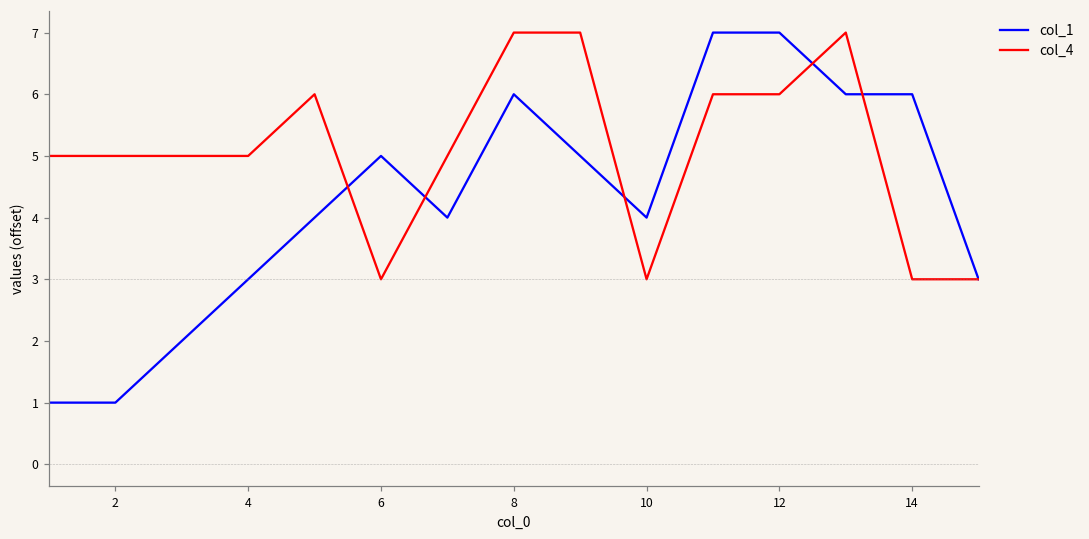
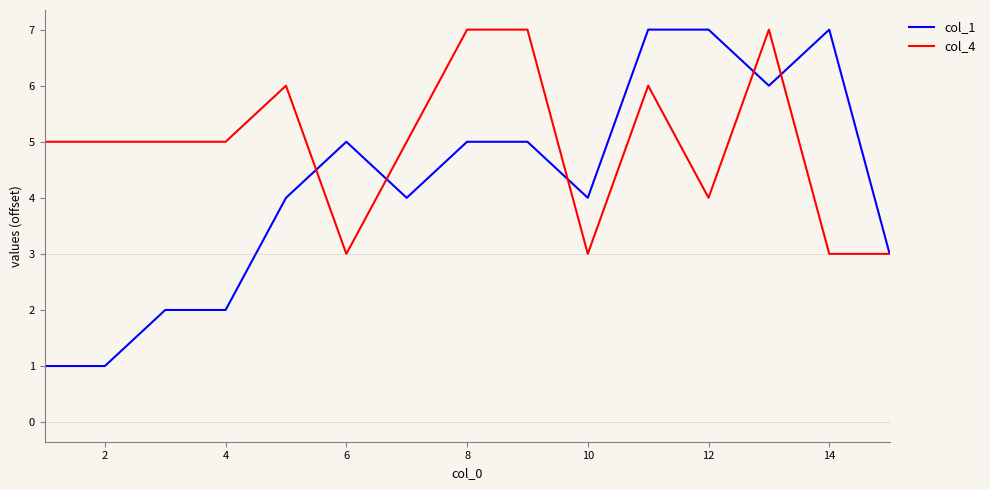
  {
    "col_1": {
      "2": 1,
-     "4": 3,
+     "4": 2,
      "6": 5,
-     "8": 6,
+     "8": 5,
      "10": 4,
      "12": 7,
-     "14": 6
+     "14": 7
    },
    "col_4": {
      "2": 5.0,
      "4": 5.0,
      "6": 3.0,
      "8": 7.0,
      "10": 3.0,
-     "12": 6.0,
+     "12": 4.0,
      "14": 3.0
    }
  }
